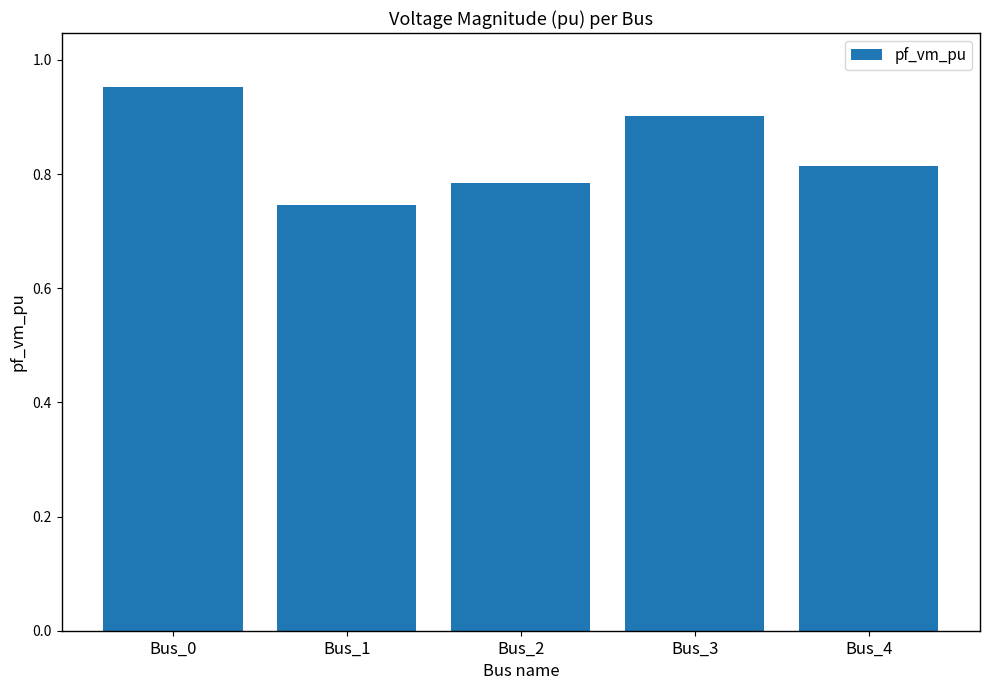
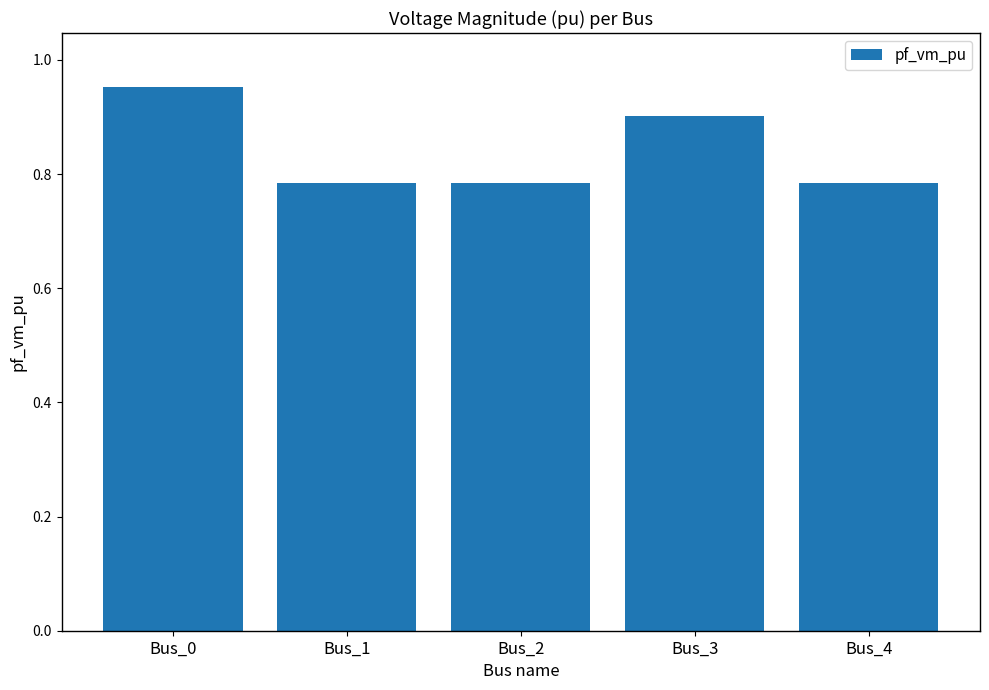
  {
    "Bus_0": 0.95,
-   "Bus_1": 0.75,
+   "Bus_1": 0.78,
    "Bus_2": 0.78,
    "Bus_3": 0.90,
-   "Bus_4": 0.81
+   "Bus_4": 0.78
  }
